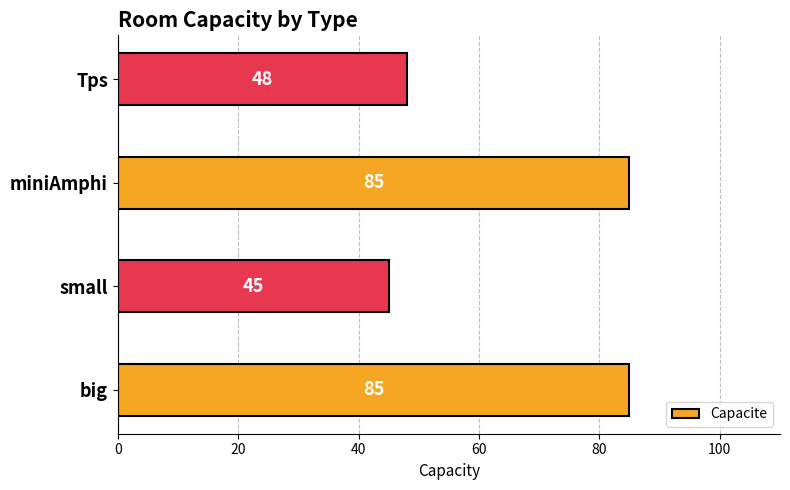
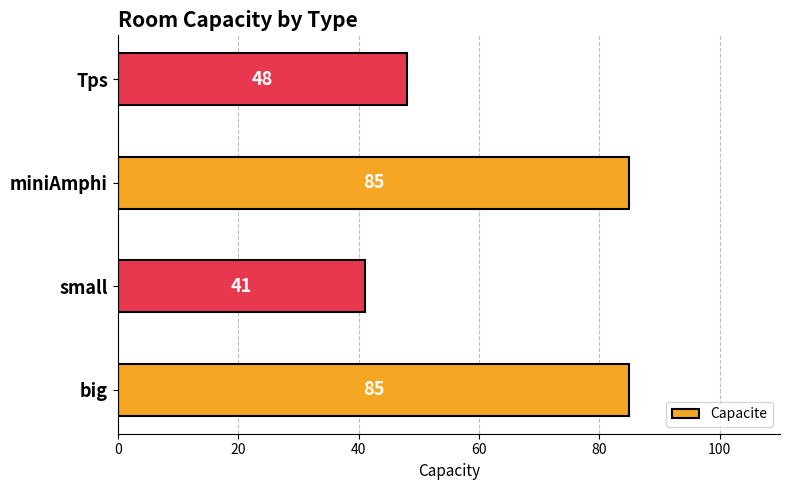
  {
    "Tps": 48,
    "miniAmphi": 85,
-   "small": 45,
+   "small": 41,
    "big": 85
  }
